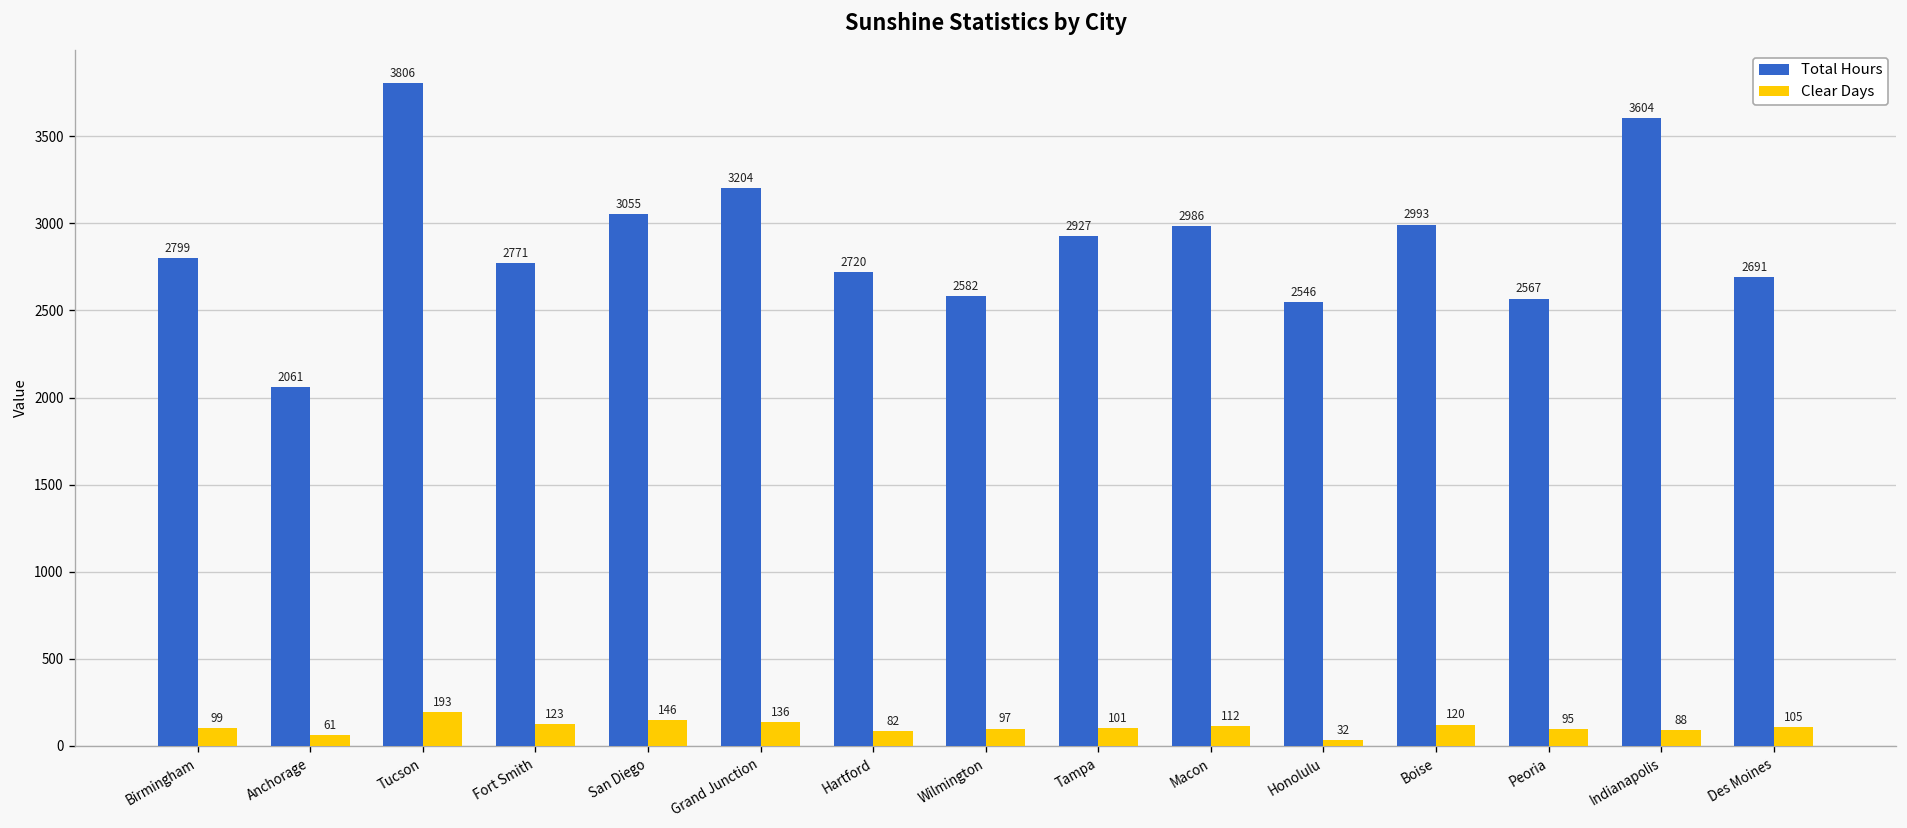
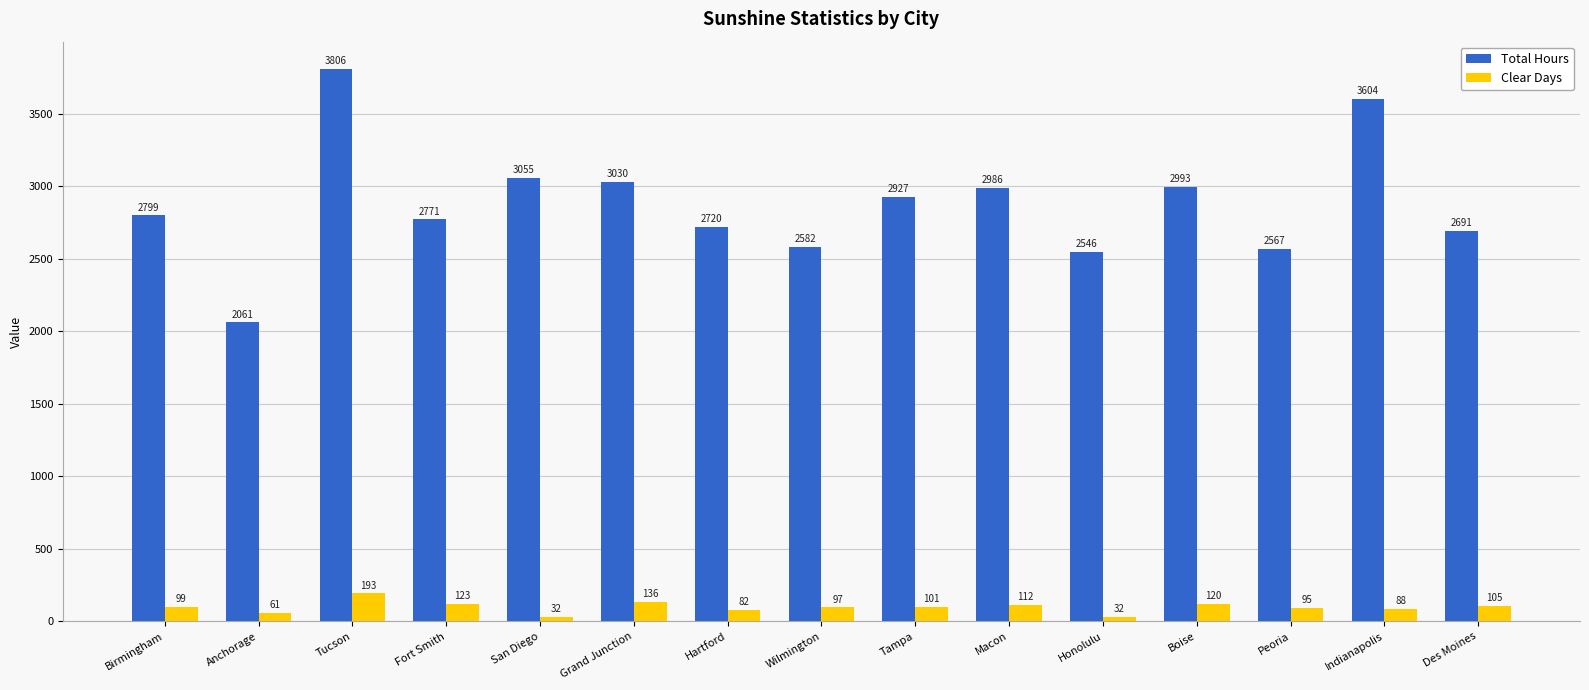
  {
    "Total Hours": {
      "Birmingham": 2799,
      "Anchorage": 2061,
      "Tucson": 3806,
      "Fort Smith": 2771,
      "San Diego": 3055,
-     "Grand Junction": 3204,
+     "Grand Junction": 3030,
      "Hartford": 2720,
      "Wilmington": 2582,
      "Tampa": 2927,
      "Macon": 2986,
      "Honolulu": 2546,
      "Boise": 2993,
      "Peoria": 2567,
      "Indianapolis": 3604,
      "Des Moines": 2691
    },
    "Clear Days": {
      "Birmingham": 99,
      "Anchorage": 61,
      "Tucson": 193,
      "Fort Smith": 123,
-     "San Diego": 146,
+     "San Diego": 32,
      "Grand Junction": 136,
      "Hartford": 82,
      "Wilmington": 97,
      "Tampa": 101,
      "Macon": 112,
      "Honolulu": 32,
      "Boise": 120,
      "Peoria": 95,
      "Indianapolis": 88,
      "Des Moines": 105
    }
  }
